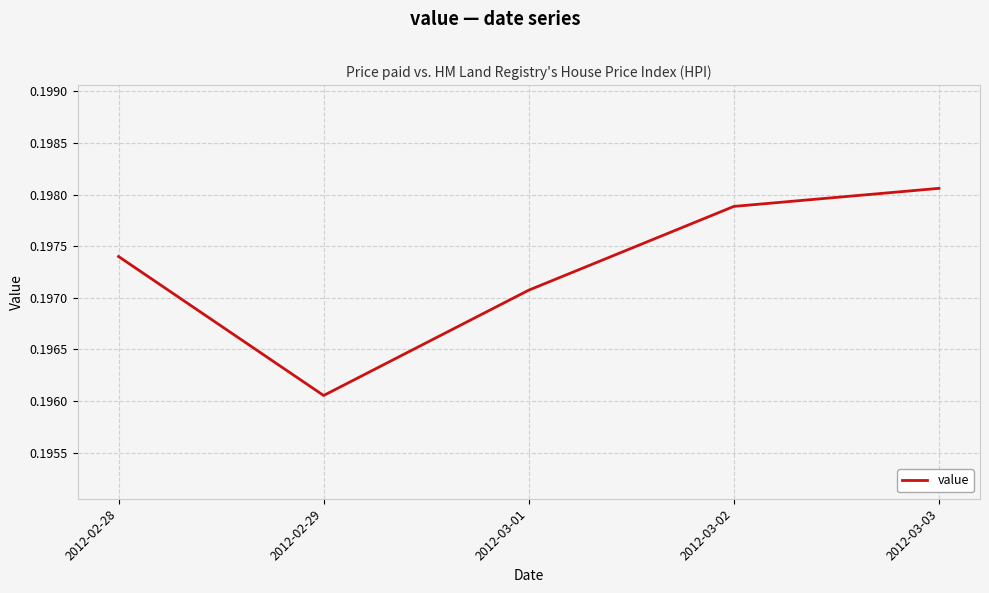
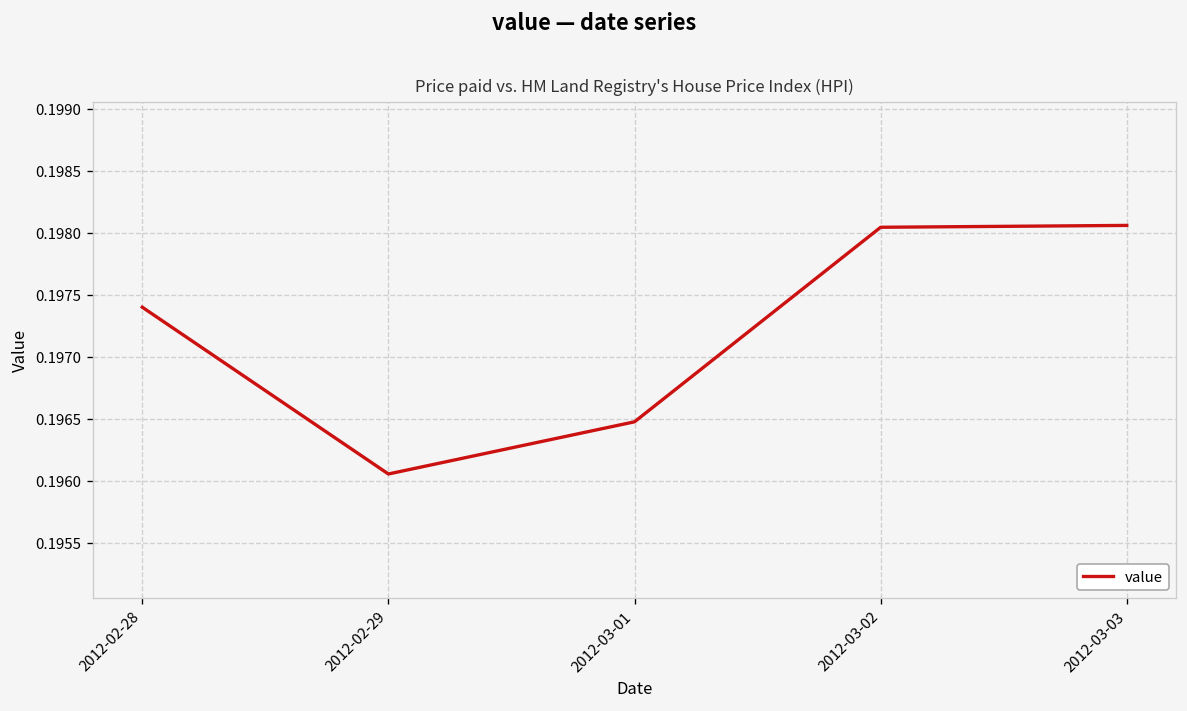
  {
    "2012-02-28": 0.19740,
    "2012-02-29": 0.19605,
-   "2012-03-01": 0.19707,
-   "2012-03-02": 0.19789,
+   "2012-03-01": 0.19648,
+   "2012-03-02": 0.19805,
    "2012-03-03": 0.19806
  }
